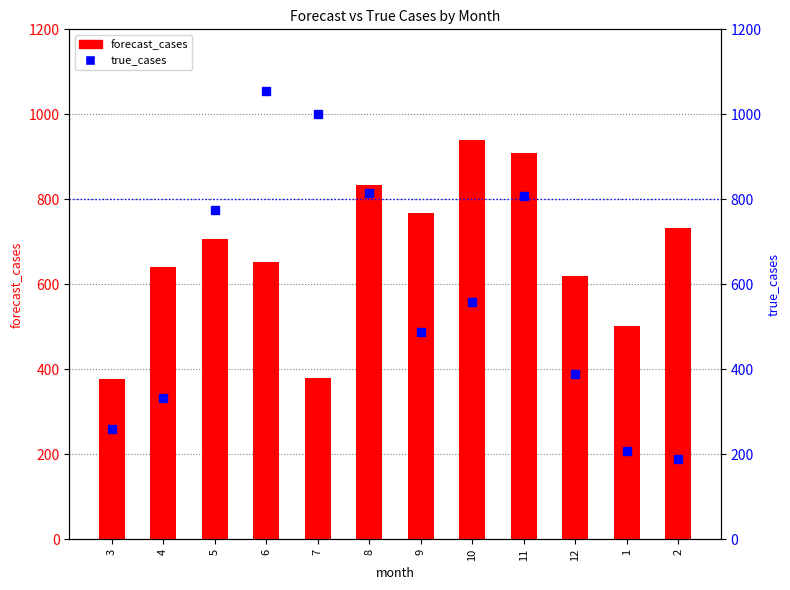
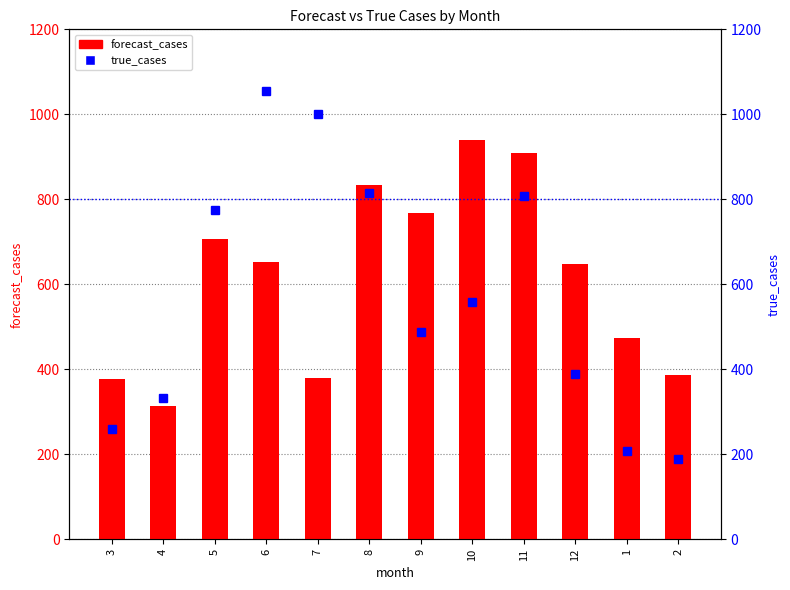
  {
    "forecast_cases": {
      "3": 380,
-     "4": 640,
+     "4": 310,
      "5": 710,
      "6": 650,
      "7": 380,
      "8": 830,
      "9": 770,
      "10": 940,
      "11": 910,
-     "12": 620,
-     "1": 500,
-     "2": 730
+     "12": 650,
+     "1": 470,
+     "2": 390
    }
  }
